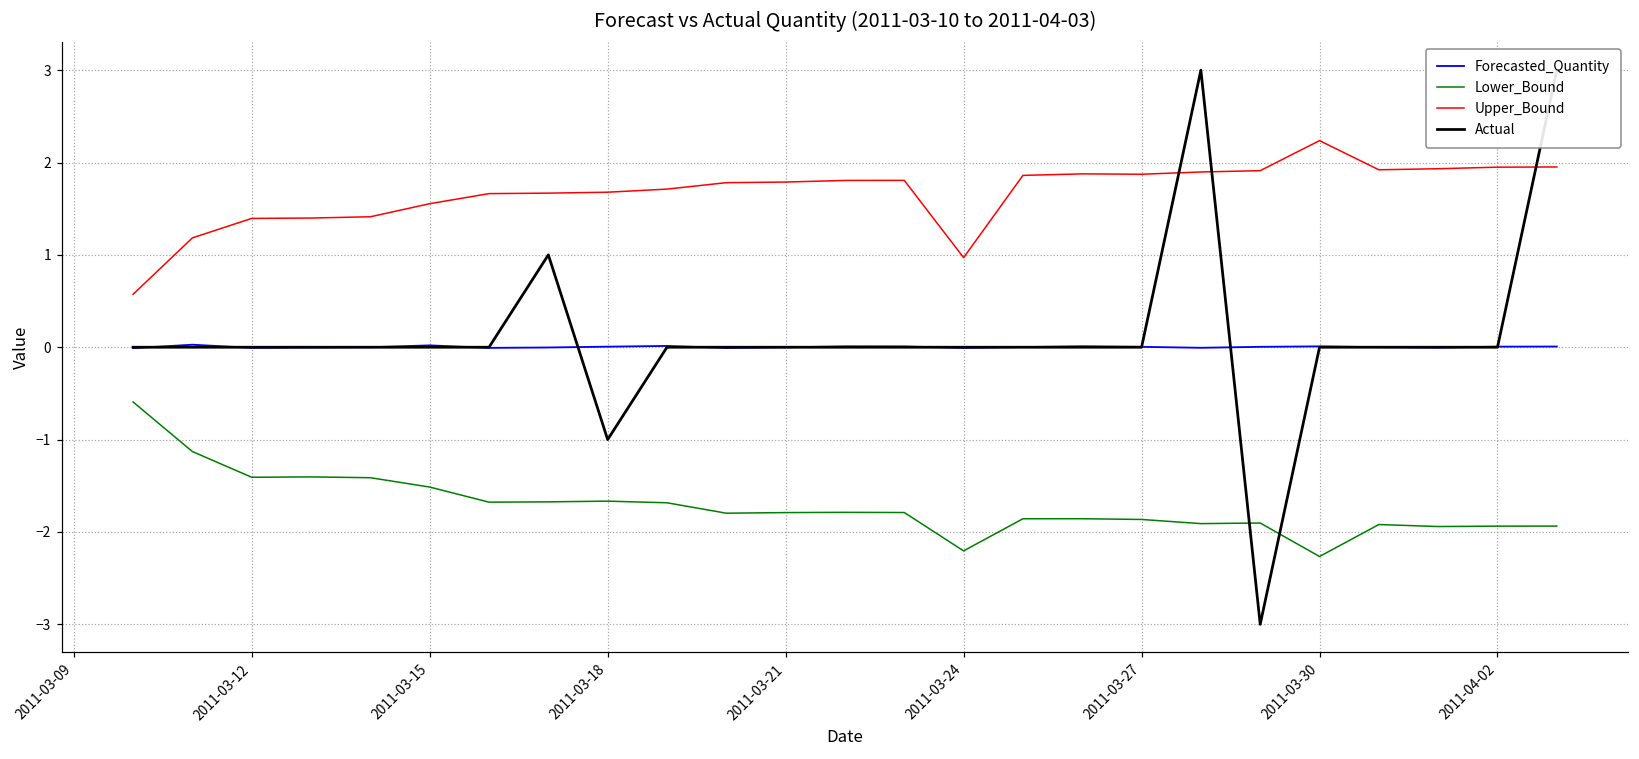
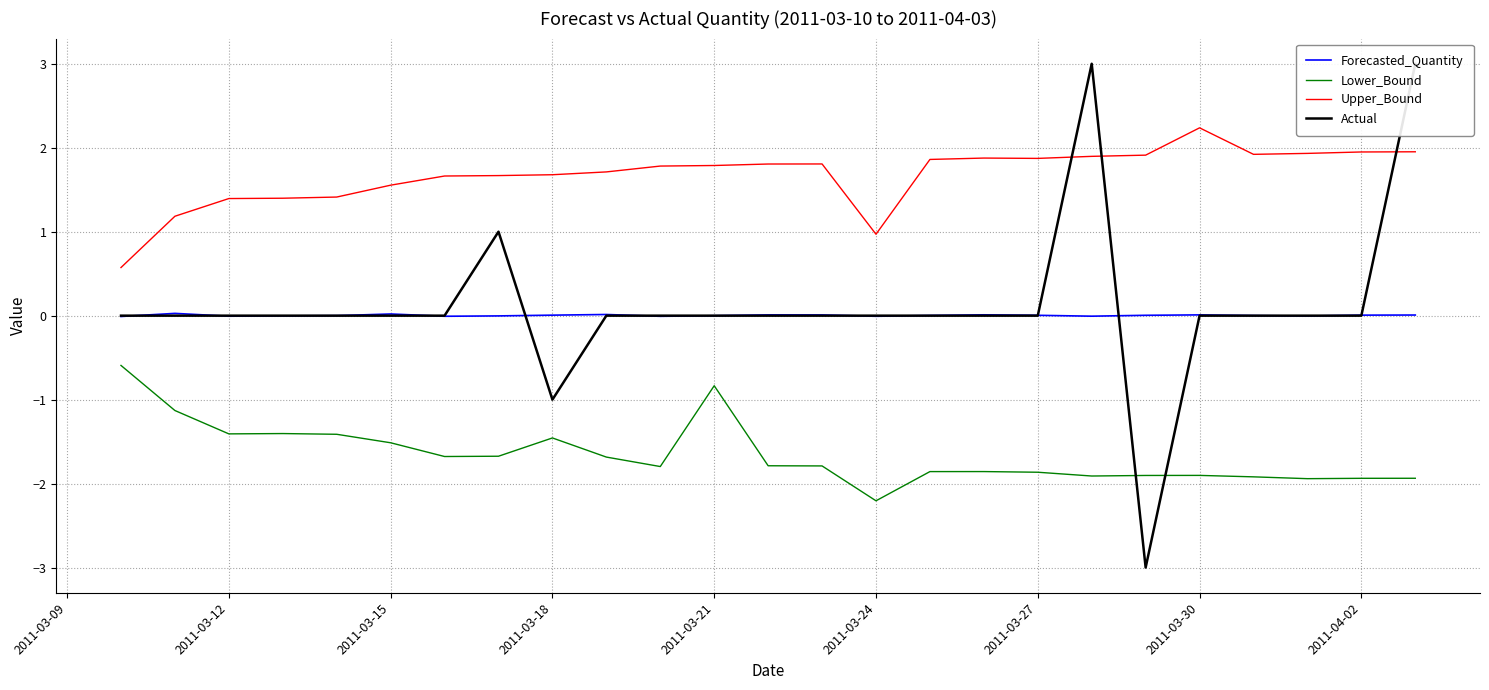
  {
    "Forecasted_Quantity": {
      "2011-03-18": 0.0
    },
    "Lower_Bound": {
      "2011-03-12": -1.4,
      "2011-03-15": -1.5,
-     "2011-03-18": -1.7,
-     "2011-03-21": -1.8,
+     "2011-03-18": -1.5,
+     "2011-03-21": -0.8,
      "2011-03-24": -2.2,
      "2011-03-27": -1.9,
-     "2011-03-30": -2.3,
+     "2011-03-30": -1.9,
      "2011-04-02": -1.9
    },
    "Upper_Bound": {
      "2011-03-12": 1.4,
      "2011-03-15": 1.6,
      "2011-03-18": 1.7,
      "2011-03-21": 1.8,
      "2011-03-24": 1.0,
      "2011-03-27": 1.9,
      "2011-03-30": 2.2,
      "2011-04-02": 1.9
    },
    "Actual": {
      "2011-03-18": -1.0
    }
  }
